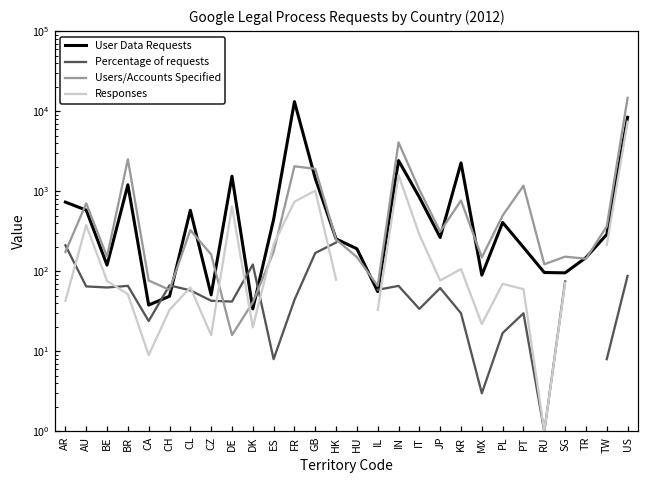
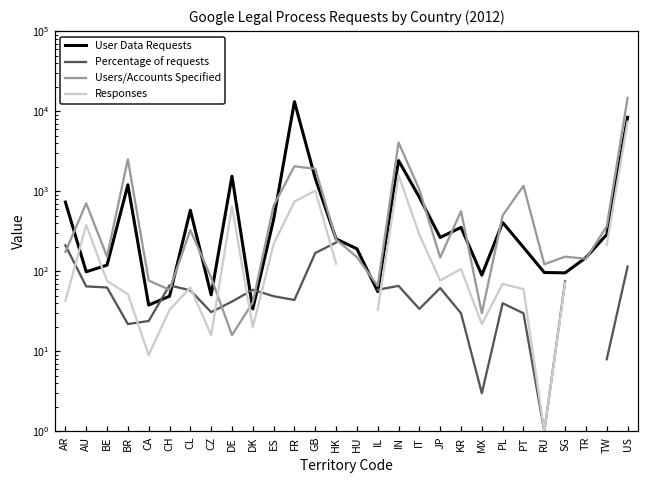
  {
    "User Data Requests": {
      "AR": 700,
-     "AU": 600,
+     "AU": 100,
      "BE": 120,
      "BR": 1200,
      "CA": 40,
      "CH": 50,
      "CL": 600,
      "CZ": 50,
      "DE": 1600,
      "DK": 30,
      "ES": 400,
      "FR": 13000,
      "GB": 1500,
      "HU": 190,
      "IN": 2400,
      "IT": 800,
      "JP": 270,
-     "KR": 2300,
+     "KR": 400,
      "MX": 90,
      "PL": 400,
      "PT": 200,
      "RU": 100,
      "SG": 100,
      "TW": 290,
      "US": 8000
    },
    "Percentage of requests": {
      "AR": 210,
      "AU": 70,
      "BE": 60,
-     "BR": 70,
+     "BR": 22,
      "CA": 24,
      "CH": 70,
      "CL": 60,
-     "CZ": 40,
+     "CZ": 31,
      "DE": 40,
-     "DK": 120,
-     "ES": 8,
+     "DK": 60,
+     "ES": 50,
      "FR": 40,
      "GB": 170,
      "HK": 230,
      "IN": 70,
      "IT": 30,
      "JP": 60,
      "KR": 30,
      "MX": 3,
-     "PL": 17,
+     "PL": 40,
      "PT": 30,
      "TW": 8,
-     "US": 90
+     "US": 120
    },
    "Users/Accounts Specified": {
      "AR": 180,
      "AU": 700,
      "BE": 150,
      "BR": 2500,
      "CA": 80,
      "CH": 60,
      "CL": 300,
-     "CZ": 160,
+     "CZ": 80,
      "DE": 16,
      "DK": 40,
-     "ES": 180,
+     "ES": 700,
      "FR": 2100,
      "GB": 1900,
      "HU": 150,
      "IL": 70,
      "IN": 4000,
      "IT": 1100,
-     "JP": 320,
-     "KR": 800,
-     "MX": 150,
+     "JP": 150,
+     "KR": 600,
+     "MX": 30,
      "PL": 500,
      "PT": 1200,
      "RU": 120,
      "SG": 150,
      "TW": 400,
      "US": 15000
    },
    "Responses": {
      "AR": 40,
      "AU": 400,
      "BE": 80,
      "BR": 50,
      "CA": 9,
      "CH": 30,
      "CL": 60,
      "CZ": 16,
      "DE": 700,
      "DK": 20,
      "ES": 220,
      "FR": 700,
      "GB": 1000,
-     "HK": 80,
+     "HK": 130,
      "IL": 30,
      "IN": 1600,
      "IT": 290,
      "JP": 80,
      "KR": 110,
      "MX": 22,
      "PL": 70,
      "PT": 60,
      "TW": 220,
      "US": 7000
    }
  }
